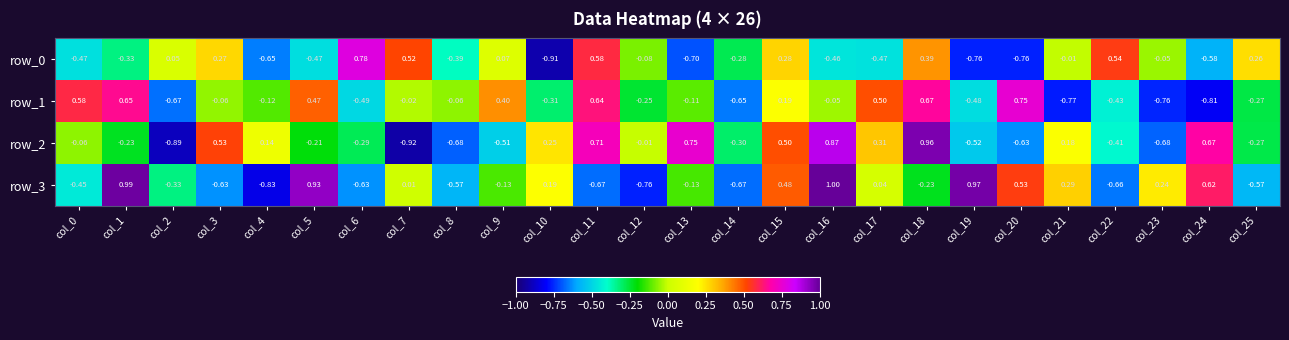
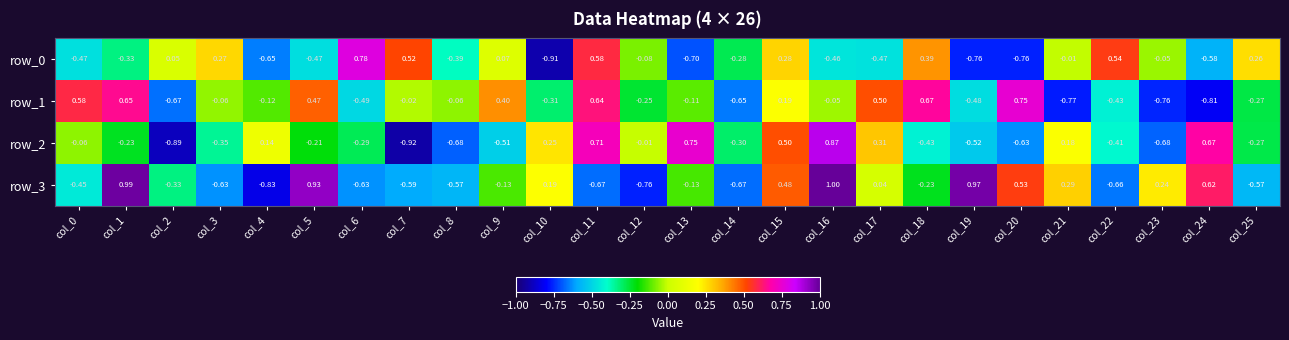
  {
    "row_0": {
      "col_0": -0.47,
      "col_1": -0.33,
      "col_2": 0.05,
      "col_3": 0.27,
      "col_4": -0.65,
      "col_5": -0.47,
      "col_6": 0.78,
      "col_7": 0.52,
      "col_8": -0.39,
      "col_9": 0.07,
      "col_10": -0.91,
      "col_11": 0.58,
      "col_12": -0.08,
      "col_13": -0.70,
      "col_14": -0.28,
      "col_15": 0.28,
      "col_16": -0.46,
      "col_17": -0.47,
      "col_18": 0.39,
      "col_19": -0.76,
      "col_20": -0.76,
      "col_21": -0.01,
      "col_22": 0.54,
      "col_23": -0.05,
      "col_24": -0.58,
      "col_25": 0.26
    },
    "row_1": {
      "col_0": 0.58,
      "col_1": 0.65,
      "col_2": -0.67,
      "col_3": -0.06,
      "col_4": -0.12,
      "col_5": 0.47,
      "col_6": -0.49,
      "col_7": -0.02,
      "col_8": -0.06,
      "col_9": 0.40,
      "col_10": -0.31,
      "col_11": 0.64,
      "col_12": -0.25,
      "col_13": -0.11,
      "col_14": -0.65,
      "col_15": 0.19,
      "col_16": -0.05,
      "col_17": 0.50,
      "col_18": 0.67,
      "col_19": -0.48,
      "col_20": 0.75,
      "col_21": -0.77,
      "col_22": -0.43,
      "col_23": -0.76,
      "col_24": -0.81,
      "col_25": -0.27
    },
    "row_2": {
      "col_0": -0.06,
      "col_1": -0.23,
      "col_2": -0.89,
-     "col_3": 0.53,
+     "col_3": -0.35,
      "col_4": 0.14,
      "col_5": -0.21,
      "col_6": -0.29,
      "col_7": -0.92,
      "col_8": -0.68,
      "col_9": -0.51,
      "col_10": 0.25,
      "col_11": 0.71,
      "col_12": -0.01,
      "col_13": 0.75,
      "col_14": -0.30,
      "col_15": 0.50,
      "col_16": 0.87,
      "col_17": 0.31,
-     "col_18": 0.96,
+     "col_18": -0.43,
      "col_19": -0.52,
      "col_20": -0.63,
      "col_21": 0.18,
      "col_22": -0.41,
      "col_23": -0.68,
      "col_24": 0.67,
      "col_25": -0.27
    },
    "row_3": {
      "col_0": -0.45,
      "col_1": 0.99,
      "col_2": -0.33,
      "col_3": -0.63,
      "col_4": -0.83,
      "col_5": 0.93,
      "col_6": -0.63,
-     "col_7": 0.01,
+     "col_7": -0.59,
      "col_8": -0.57,
      "col_9": -0.13,
      "col_10": 0.19,
      "col_11": -0.67,
      "col_12": -0.76,
      "col_13": -0.13,
      "col_14": -0.67,
      "col_15": 0.48,
      "col_16": 1.00,
      "col_17": 0.04,
      "col_18": -0.23,
      "col_19": 0.97,
      "col_20": 0.53,
      "col_21": 0.29,
      "col_22": -0.66,
      "col_23": 0.24,
      "col_24": 0.62,
      "col_25": -0.57
    }
  }
